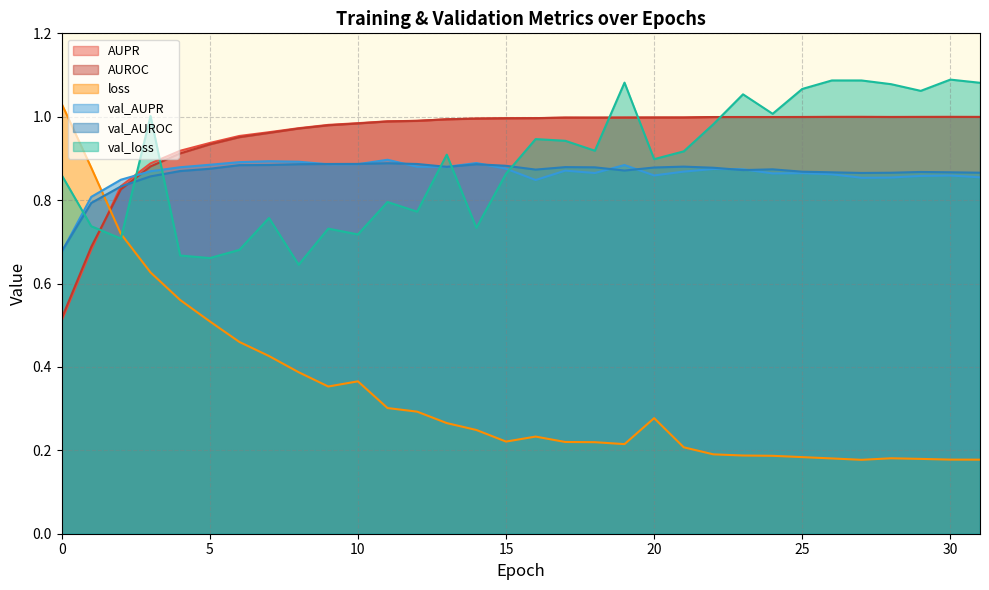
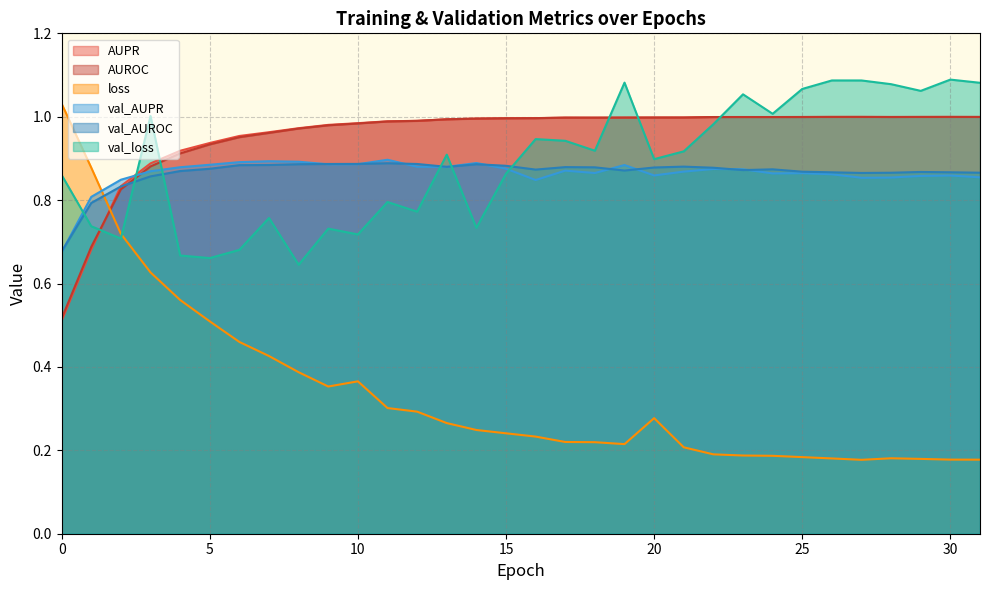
  {
    "loss": {
      "0": 1.03,
      "5": 0.51,
      "10": 0.37,
-     "15": 0.22,
+     "15": 0.24,
      "20": 0.28,
      "25": 0.18,
      "30": 0.18
    }
  }
